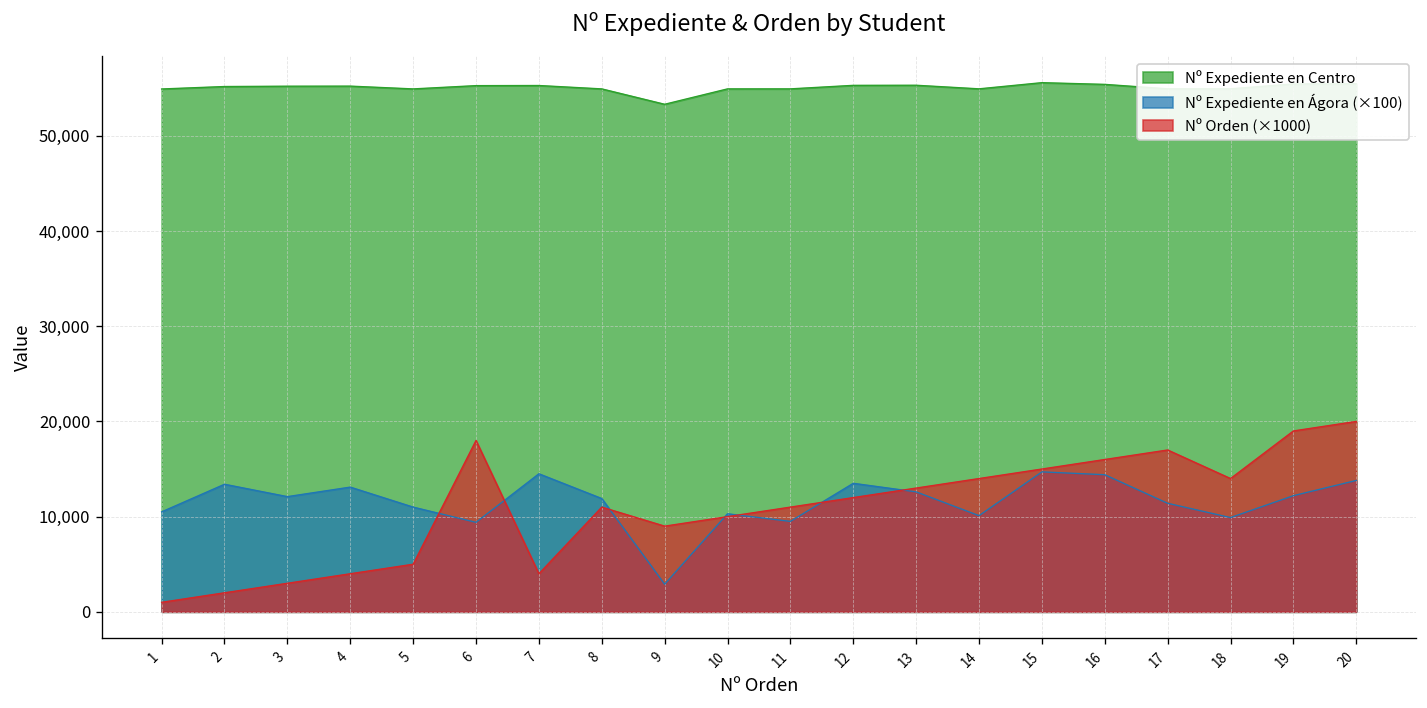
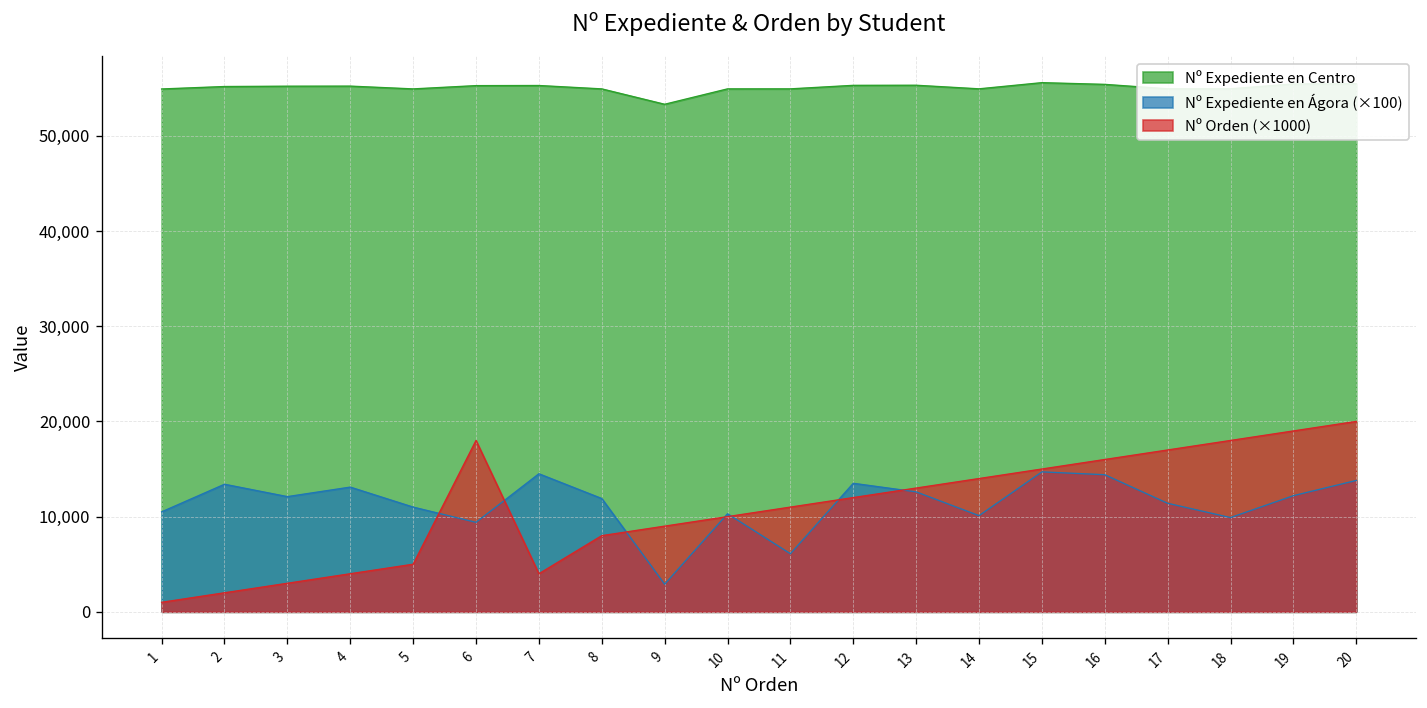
  {
    "Nº Expediente en Centro": {
      "1": "55,000",
      "2": "55,000",
      "3": "55,000",
      "4": "55,000",
      "5": "55,000",
      "6": "55,000",
      "7": "55,000",
      "8": "55,000",
      "9": "53,000",
      "10": "55,000",
      "11": "55,000",
      "12": "55,000",
      "13": "55,000",
      "14": "55,000",
      "15": "56,000",
      "16": "55,000"
    },
    "Nº Expediente en Ágora (×100)": {
      "1": "11,000",
      "2": "13,000",
      "3": "12,000",
      "4": "13,000",
      "5": "11,000",
      "6": "9,000",
      "7": "15,000",
      "8": "12,000",
      "9": "3,000",
-     "11": "10,000",
+     "11": "6,000",
      "12": "14,000",
      "13": "13,000",
      "14": "10,000",
      "16": "14,000",
      "17": "11,000",
      "18": "10,000",
      "19": "12,000",
      "20": "14,000"
    },
    "Nº Orden (×1000)": {
      "1": "1,000",
      "2": "2,000",
      "3": "3,000",
      "4": "4,000",
      "5": "5,000",
      "6": "18,000",
      "7": "4,000",
-     "8": "11,000",
+     "8": "8,000",
      "9": "9,000",
      "11": "11,000",
      "12": "12,000",
      "13": "13,000",
      "14": "14,000",
      "16": "16,000",
      "17": "17,000",
-     "18": "14,000",
+     "18": "18,000",
      "19": "19,000",
      "20": "20,000"
    }
  }
